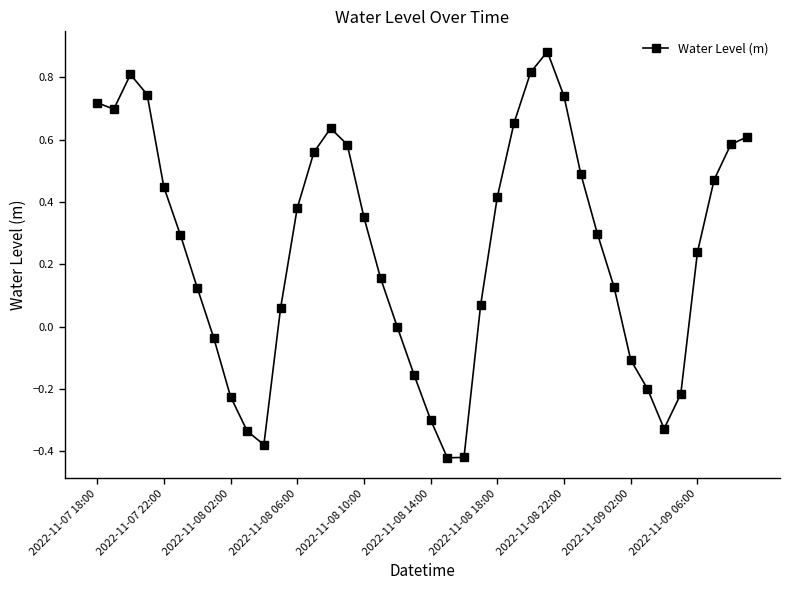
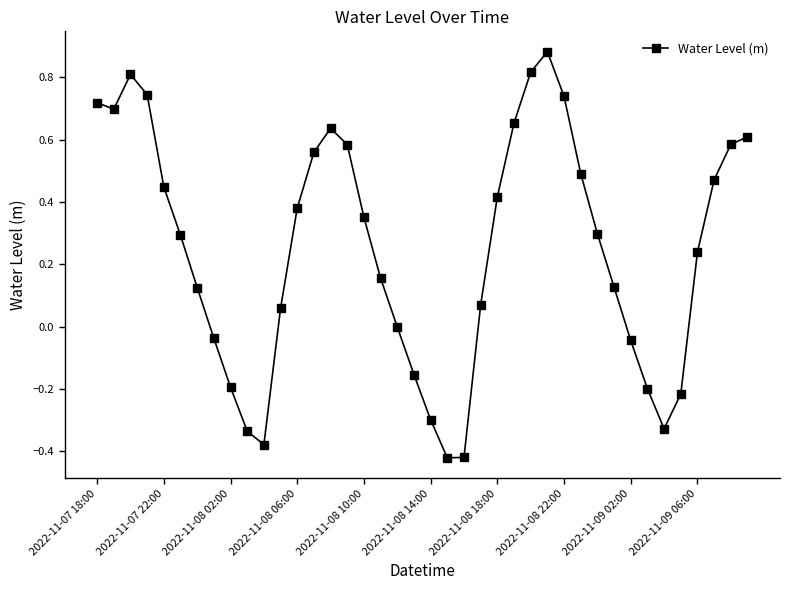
  {
    "2022-11-07 18:00": 0.72,
    "2022-11-07 22:00": 0.45,
-   "2022-11-08 02:00": -0.22,
+   "2022-11-08 02:00": -0.19,
    "2022-11-08 06:00": 0.38,
    "2022-11-08 10:00": 0.35,
    "2022-11-08 14:00": -0.30,
    "2022-11-08 18:00": 0.42,
    "2022-11-08 22:00": 0.74,
-   "2022-11-09 02:00": -0.11,
+   "2022-11-09 02:00": -0.04,
    "2022-11-09 06:00": 0.24
  }
